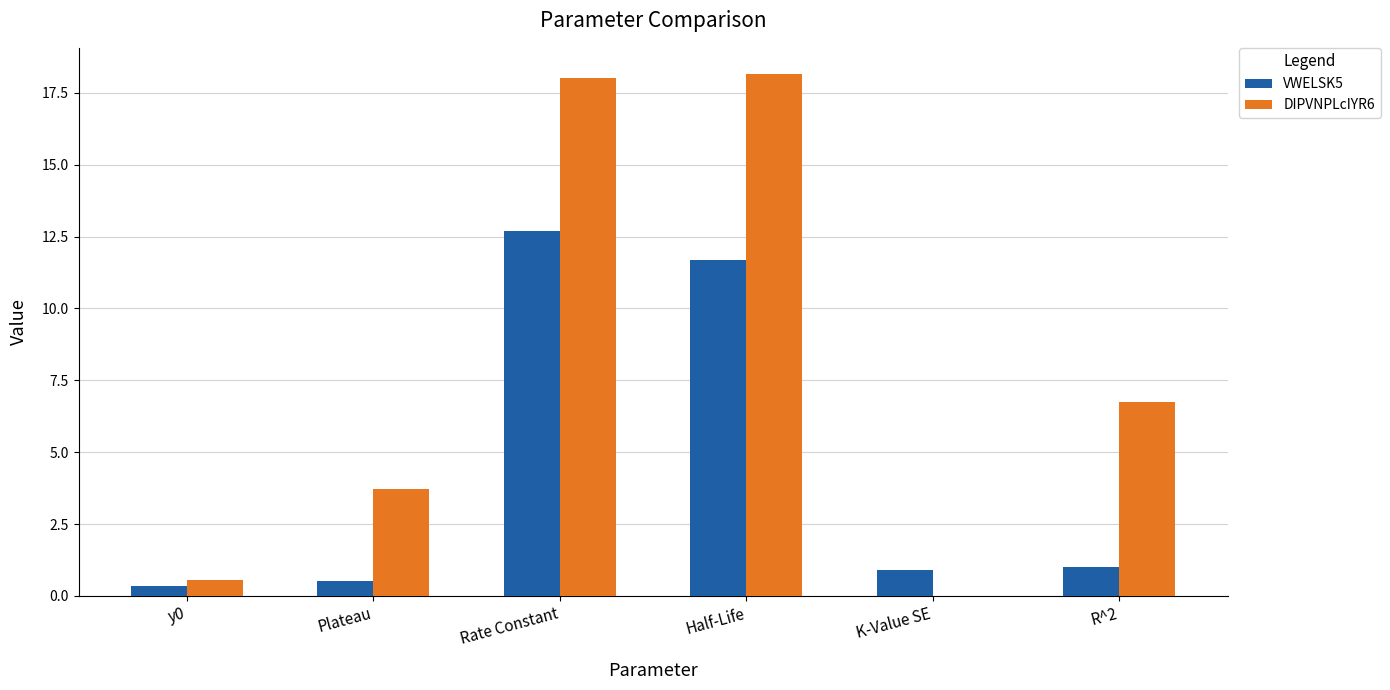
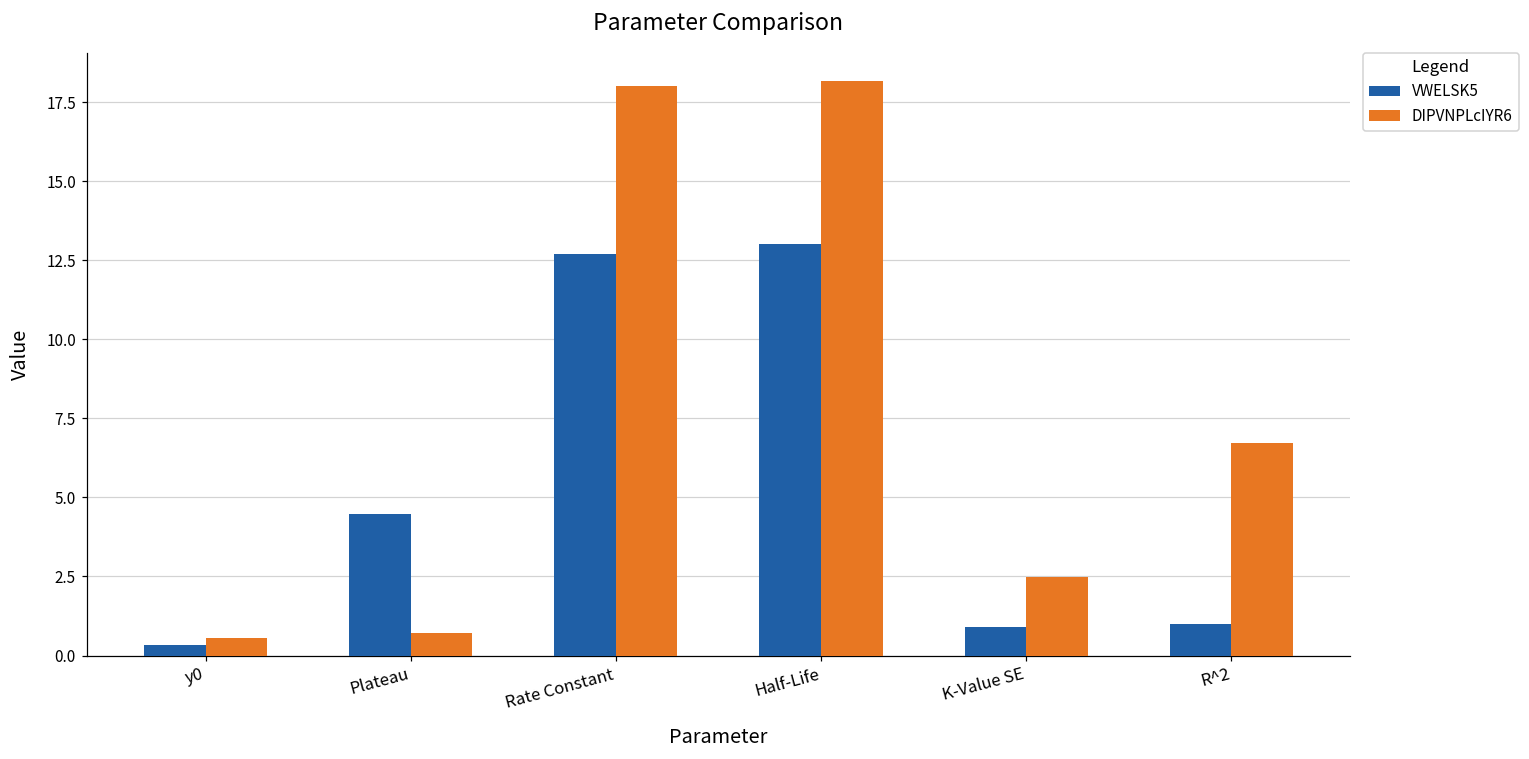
  {
    "VWELSK5": {
      "y0": 0.3,
-     "Plateau": 0.5,
+     "Plateau": 4.5,
      "Rate Constant": 12.7,
-     "Half-Life": 11.7,
+     "Half-Life": 13.0,
      "K-Value SE": 0.9,
      "R^2": 1.0
    },
    "DIPVNPLcIYR6": {
      "y0": 0.6,
-     "Plateau": 3.7,
+     "Plateau": 0.7,
      "Rate Constant": 18.0,
      "Half-Life": 18.2,
-     "K-Value SE": 0.0,
+     "K-Value SE": 2.5,
      "R^2": 6.7
    }
  }
